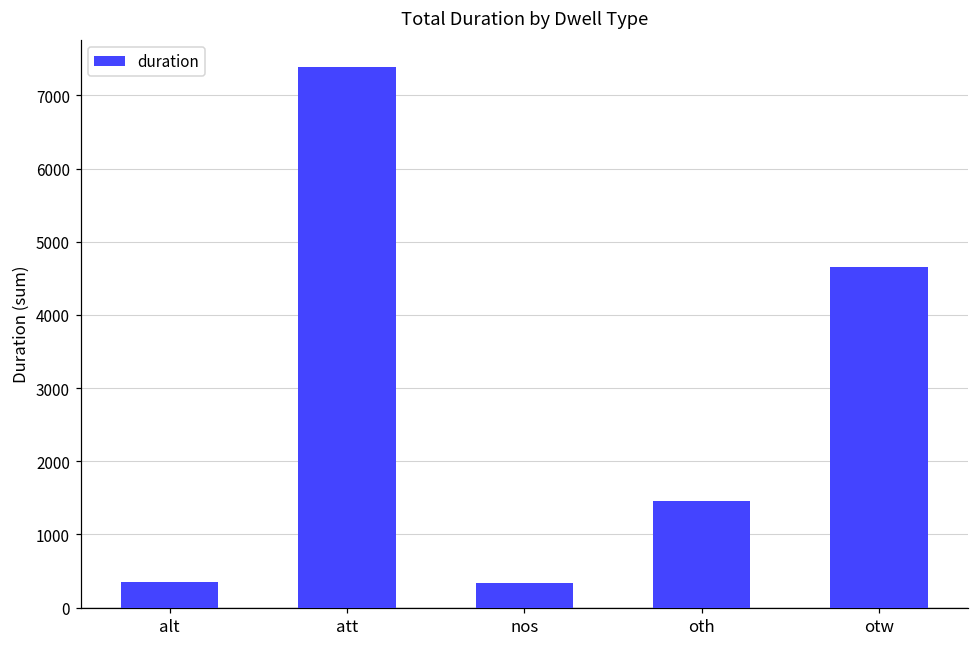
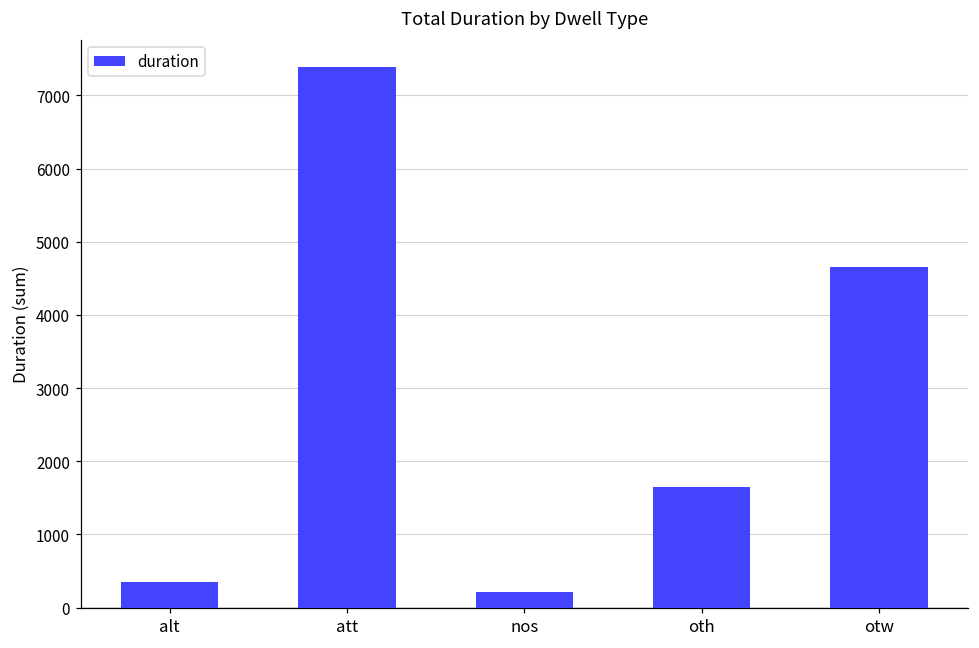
  {
    "alt": 400,
    "att": 7400,
-   "nos": 300,
-   "oth": 1500,
+   "nos": 200,
+   "oth": 1600,
    "otw": 4700
  }
